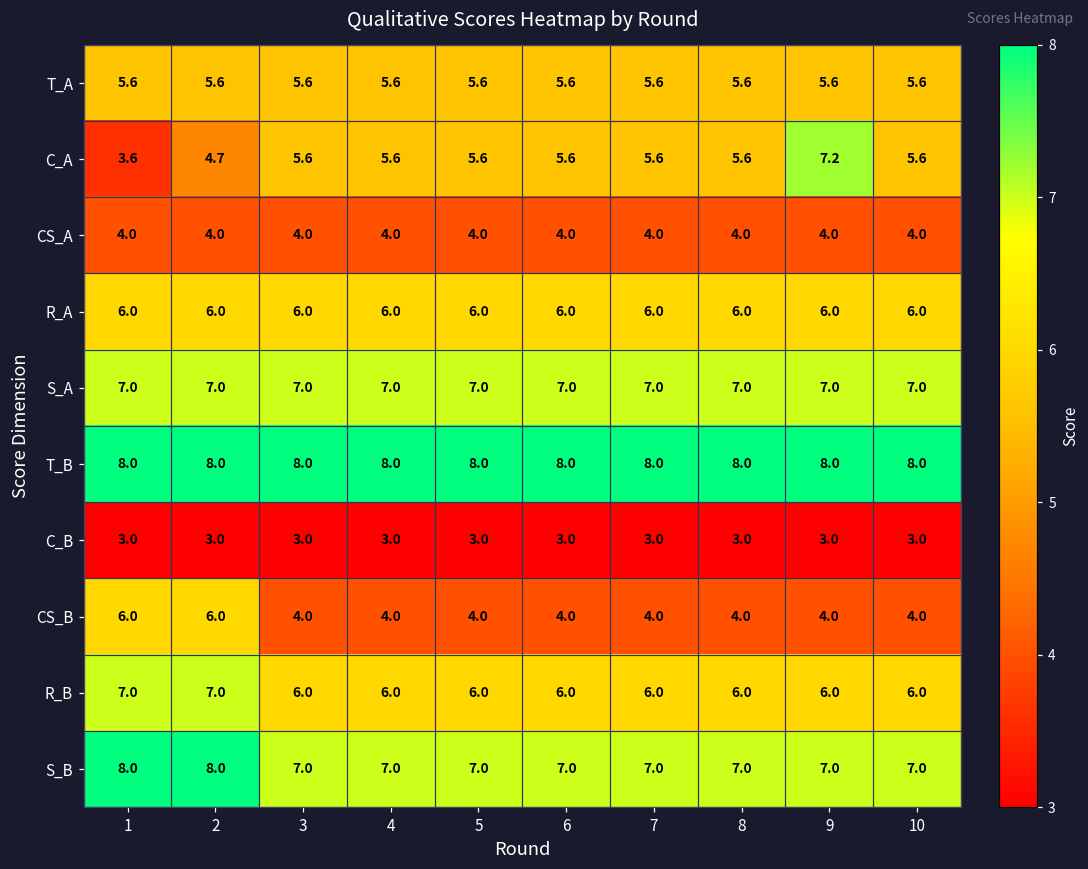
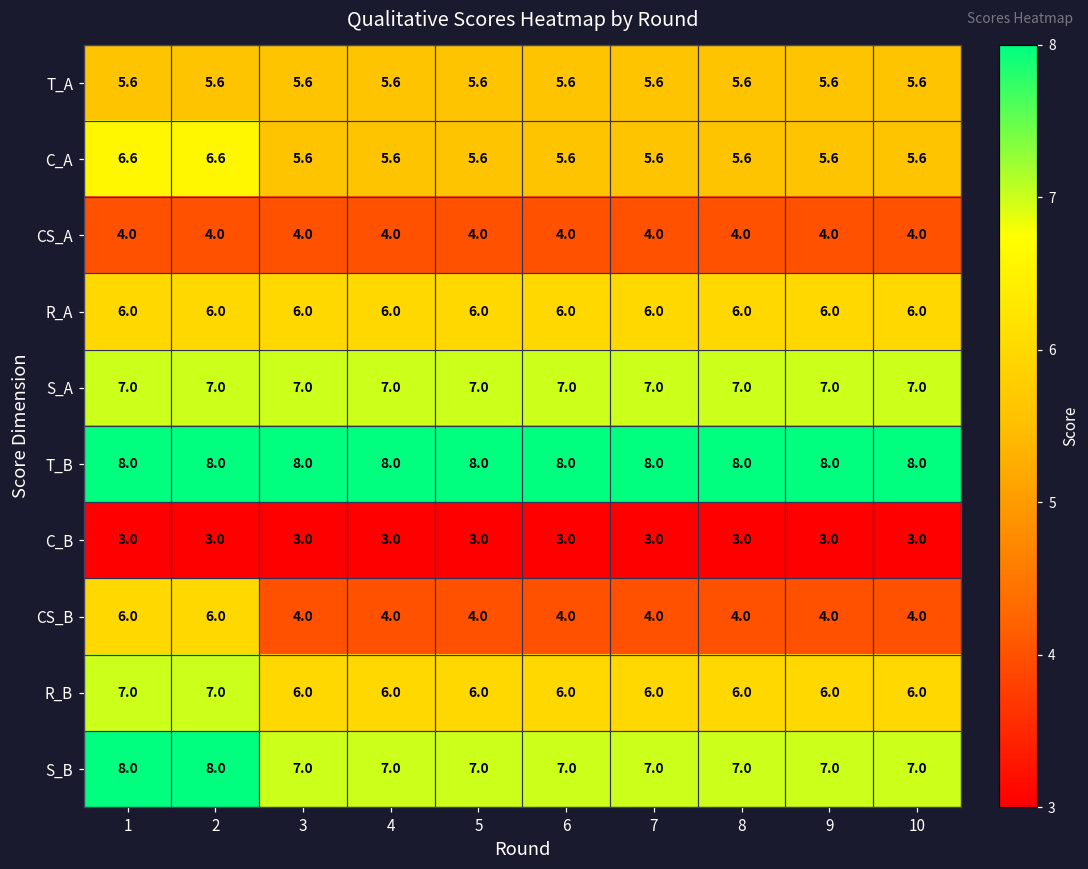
  {
    "T_A": {
      "1": 5.6,
      "2": 5.6,
      "3": 5.6,
      "4": 5.6,
      "5": 5.6,
      "6": 5.6,
      "7": 5.6,
      "8": 5.6,
      "9": 5.6,
      "10": 5.6
    },
    "C_A": {
-     "1": 3.6,
-     "2": 4.7,
+     "1": 6.6,
+     "2": 6.6,
      "3": 5.6,
      "4": 5.6,
      "5": 5.6,
      "6": 5.6,
      "7": 5.6,
      "8": 5.6,
-     "9": 7.2,
+     "9": 5.6,
      "10": 5.6
    },
    "CS_A": {
      "1": 4.0,
      "2": 4.0,
      "3": 4.0,
      "4": 4.0,
      "5": 4.0,
      "6": 4.0,
      "7": 4.0,
      "8": 4.0,
      "9": 4.0,
      "10": 4.0
    },
    "R_A": {
      "1": 6.0,
      "2": 6.0,
      "3": 6.0,
      "4": 6.0,
      "5": 6.0,
      "6": 6.0,
      "7": 6.0,
      "8": 6.0,
      "9": 6.0,
      "10": 6.0
    },
    "S_A": {
      "1": 7.0,
      "2": 7.0,
      "3": 7.0,
      "4": 7.0,
      "5": 7.0,
      "6": 7.0,
      "7": 7.0,
      "8": 7.0,
      "9": 7.0,
      "10": 7.0
    },
    "T_B": {
      "1": 8.0,
      "2": 8.0,
      "3": 8.0,
      "4": 8.0,
      "5": 8.0,
      "6": 8.0,
      "7": 8.0,
      "8": 8.0,
      "9": 8.0,
      "10": 8.0
    },
    "C_B": {
      "1": 3.0,
      "2": 3.0,
      "3": 3.0,
      "4": 3.0,
      "5": 3.0,
      "6": 3.0,
      "7": 3.0,
      "8": 3.0,
      "9": 3.0,
      "10": 3.0
    },
    "CS_B": {
      "1": 6.0,
      "2": 6.0,
      "3": 4.0,
      "4": 4.0,
      "5": 4.0,
      "6": 4.0,
      "7": 4.0,
      "8": 4.0,
      "9": 4.0,
      "10": 4.0
    },
    "R_B": {
      "1": 7.0,
      "2": 7.0,
      "3": 6.0,
      "4": 6.0,
      "5": 6.0,
      "6": 6.0,
      "7": 6.0,
      "8": 6.0,
      "9": 6.0,
      "10": 6.0
    },
    "S_B": {
      "1": 8.0,
      "2": 8.0,
      "3": 7.0,
      "4": 7.0,
      "5": 7.0,
      "6": 7.0,
      "7": 7.0,
      "8": 7.0,
      "9": 7.0,
      "10": 7.0
    }
  }
